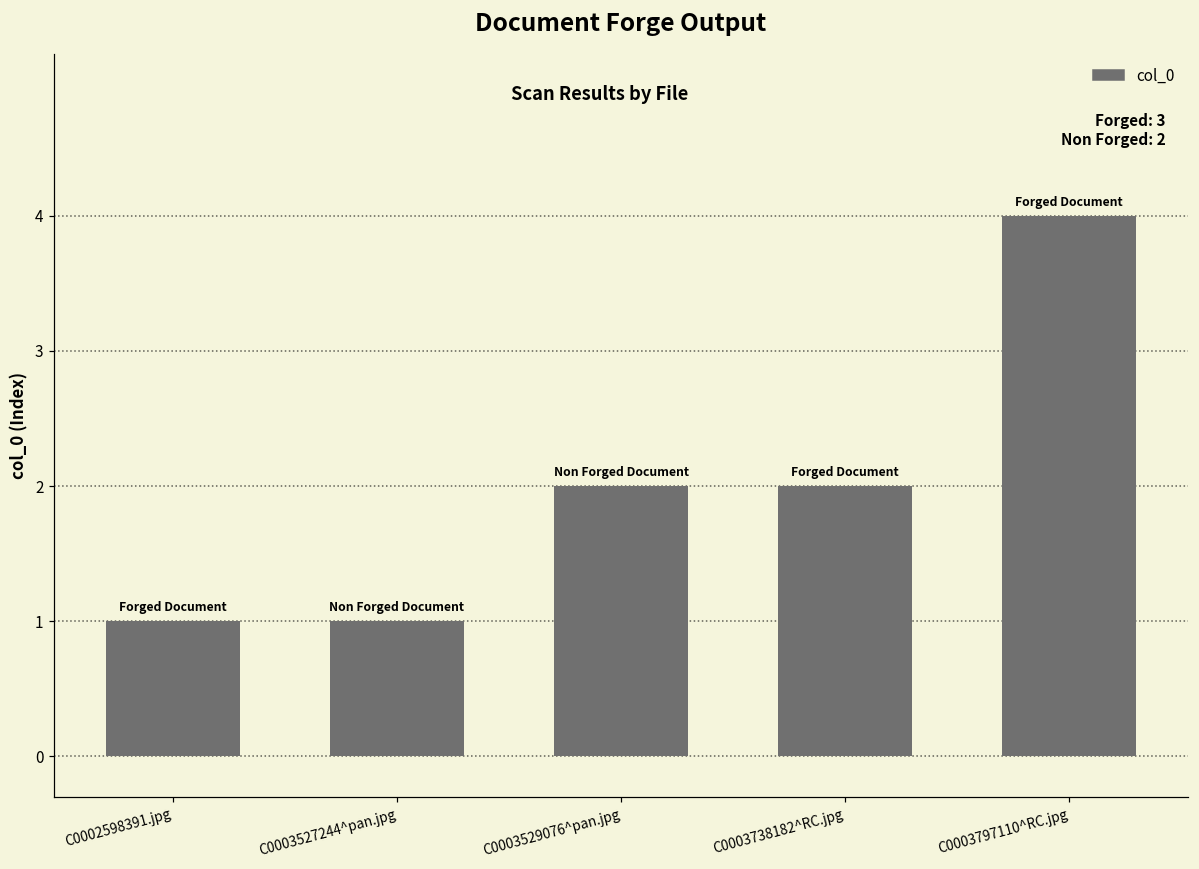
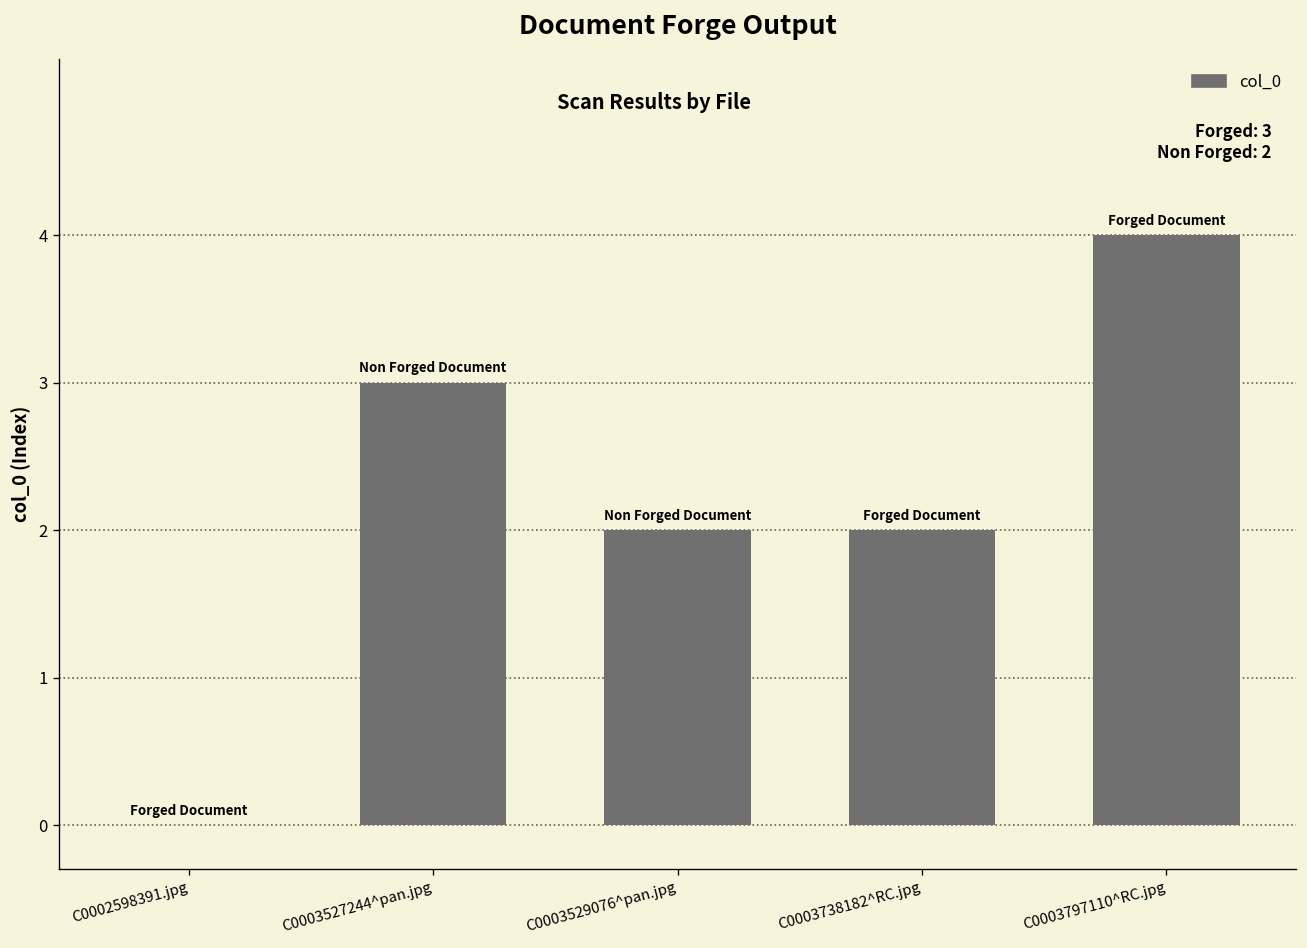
  {
-   "C0002598391.jpg": 1,
-   "C0003527244^pan.jpg": 1,
+   "C0002598391.jpg": 0,
+   "C0003527244^pan.jpg": 3,
    "C0003529076^pan.jpg": 2,
    "C0003738182^RC.jpg": 2,
    "C0003797110^RC.jpg": 4
  }
